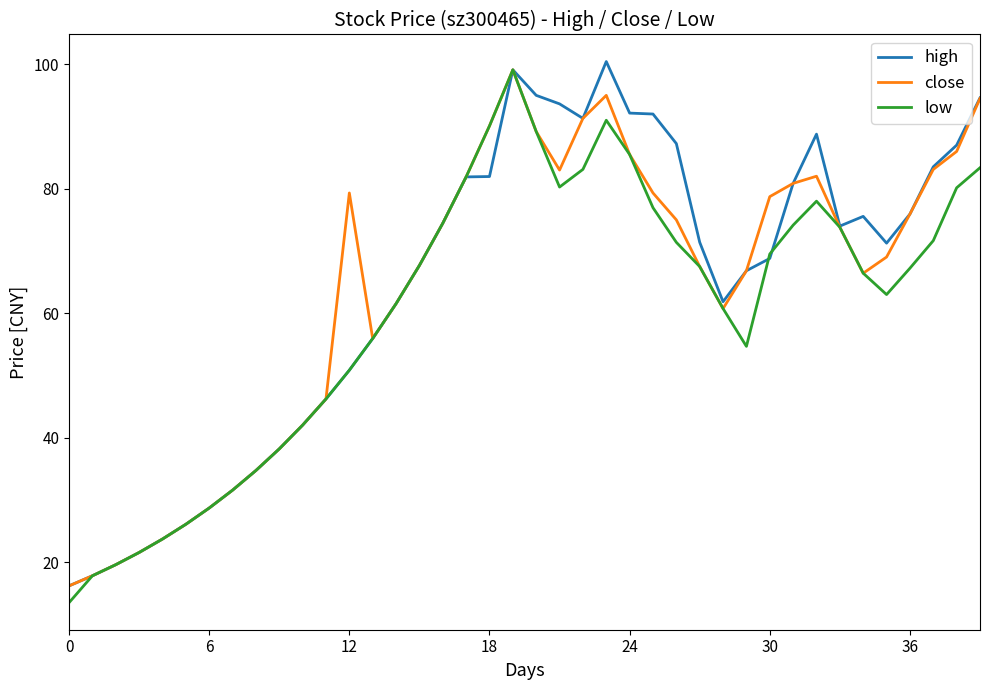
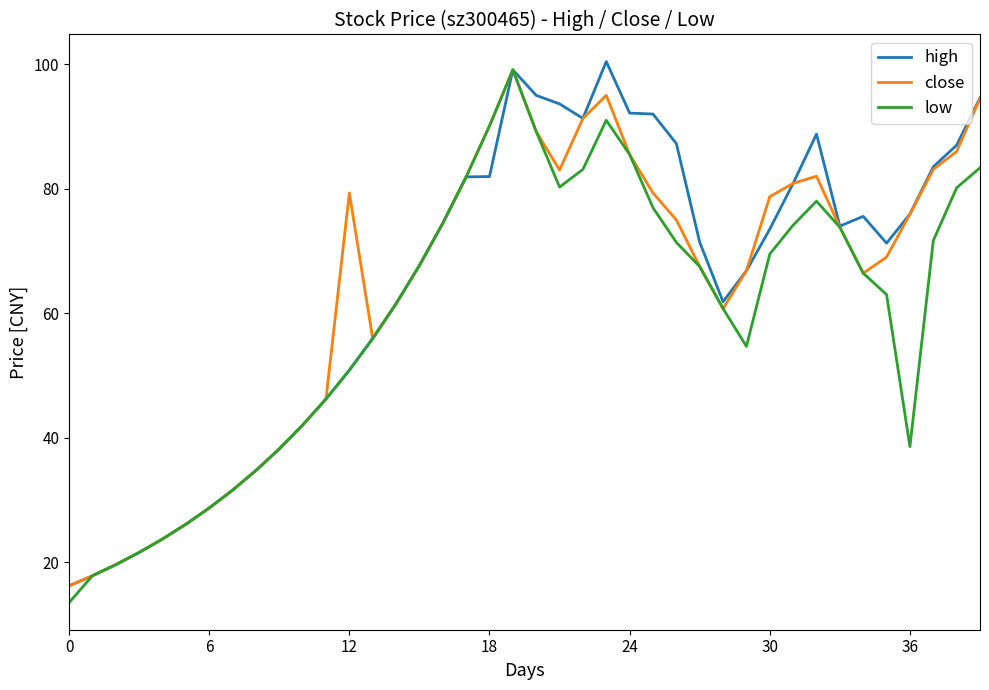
  {
    "high": {
      "18": 82,
      "24": 92,
-     "30": 69
+     "30": 74
    },
    "close": {
      "12": 79,
      "30": 79
    },
    "low": {
      "0": 14,
      "30": 70,
-     "36": 67
+     "36": 39
    }
  }
